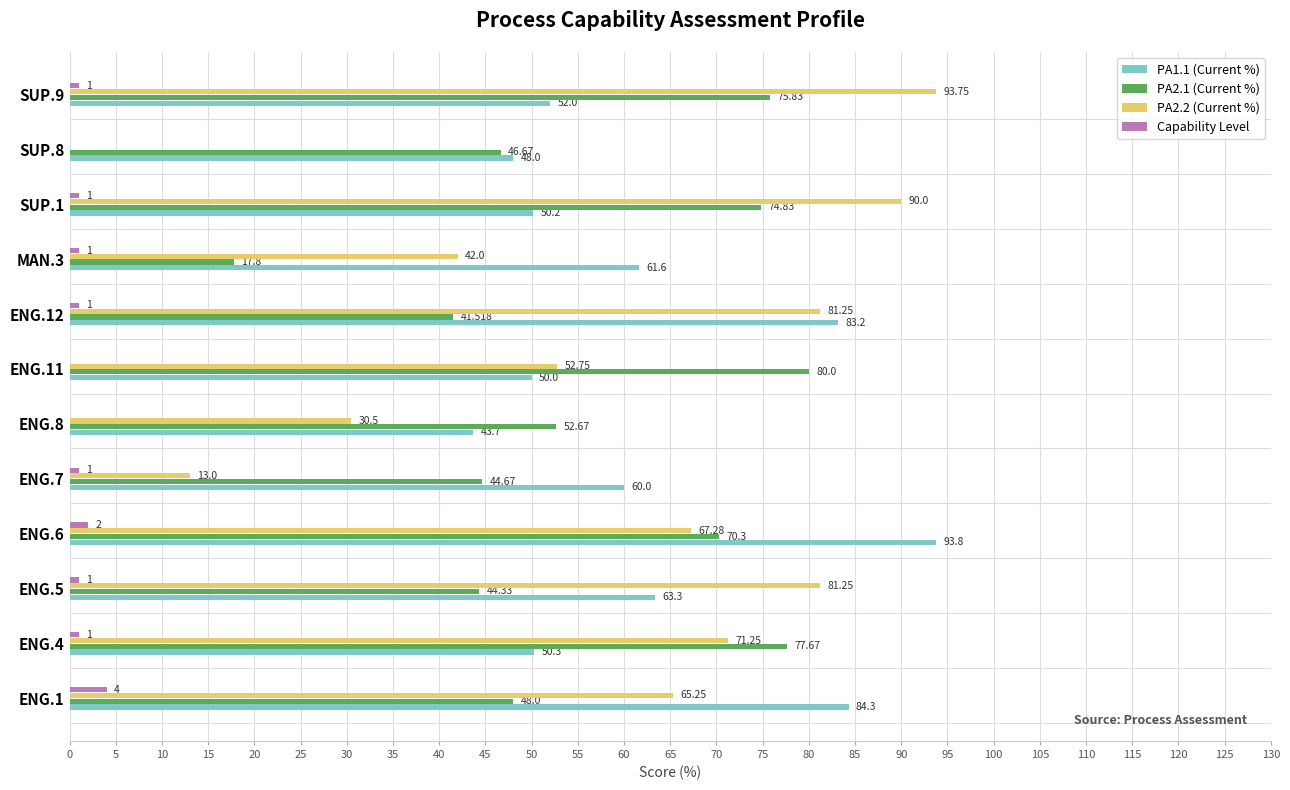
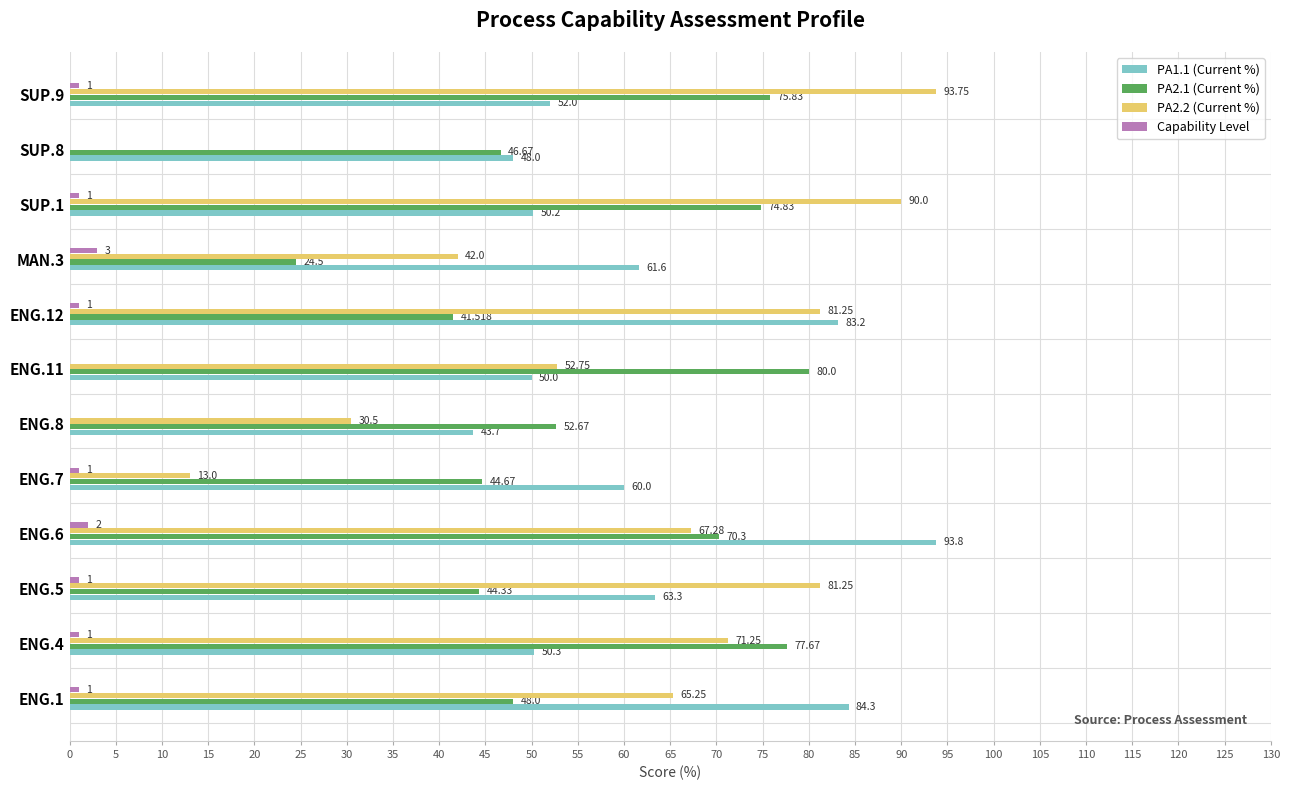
  {
    "PA1.1 (Current %)": {
      "SUP.9": 52.0,
      "SUP.1": 50.2,
      "MAN.3": 61.6,
      "ENG.12": 83.2,
      "ENG.11": 50.0,
      "ENG.8": 43.7,
      "ENG.7": 60.0,
      "ENG.6": 93.8,
      "ENG.5": 63.3,
      "ENG.4": 50.3,
      "ENG.1": 84.3
    },
    "PA2.1 (Current %)": {
      "SUP.9": 75.83,
      "SUP.1": 74.83,
-     "MAN.3": 17.8,
+     "MAN.3": 24.5,
      "ENG.12": 41.518,
      "ENG.11": 80.0,
      "ENG.8": 52.67,
      "ENG.7": 44.67,
      "ENG.6": 70.3,
      "ENG.5": 44.33,
      "ENG.4": 77.67,
      "ENG.1": 48.0
    },
    "PA2.2 (Current %)": {
      "SUP.9": 93.75,
      "SUP.1": 90.0,
      "MAN.3": 42.0,
      "ENG.12": 81.25,
      "ENG.11": 52.75,
      "ENG.8": 30.5,
      "ENG.7": 13.0,
      "ENG.6": 67.28,
      "ENG.5": 81.25,
      "ENG.4": 71.25,
      "ENG.1": 65.25
    },
    "Capability Level": {
      "SUP.9": 1,
      "SUP.1": 1,
-     "MAN.3": 1,
+     "MAN.3": 3,
      "ENG.12": 1,
      "ENG.7": 1,
      "ENG.6": 2,
      "ENG.5": 1,
      "ENG.4": 1,
-     "ENG.1": 4
+     "ENG.1": 1
    }
  }
